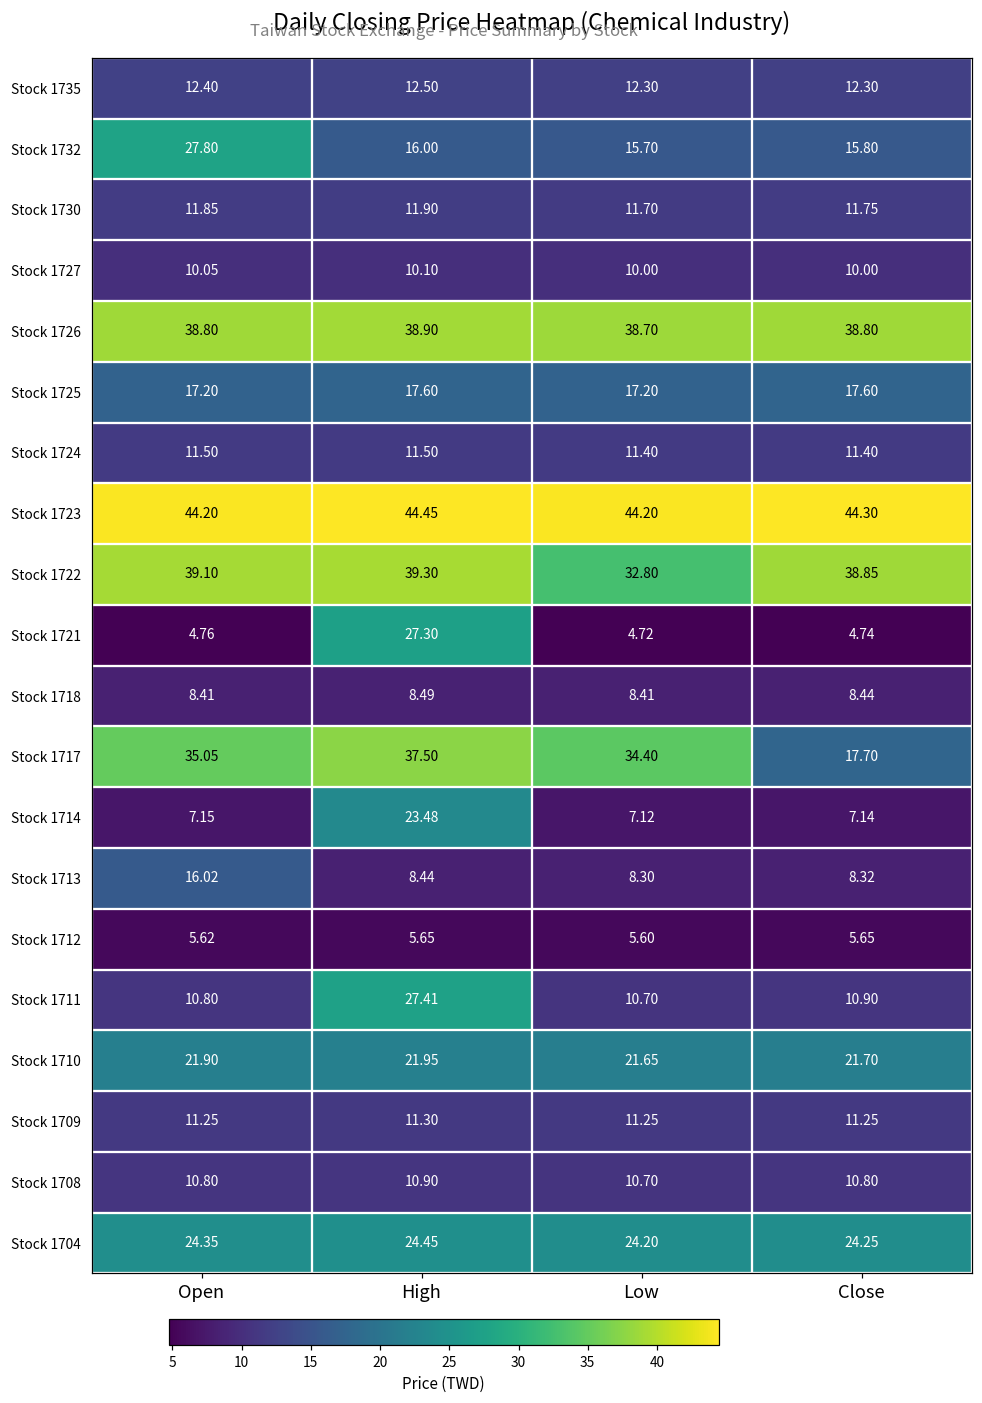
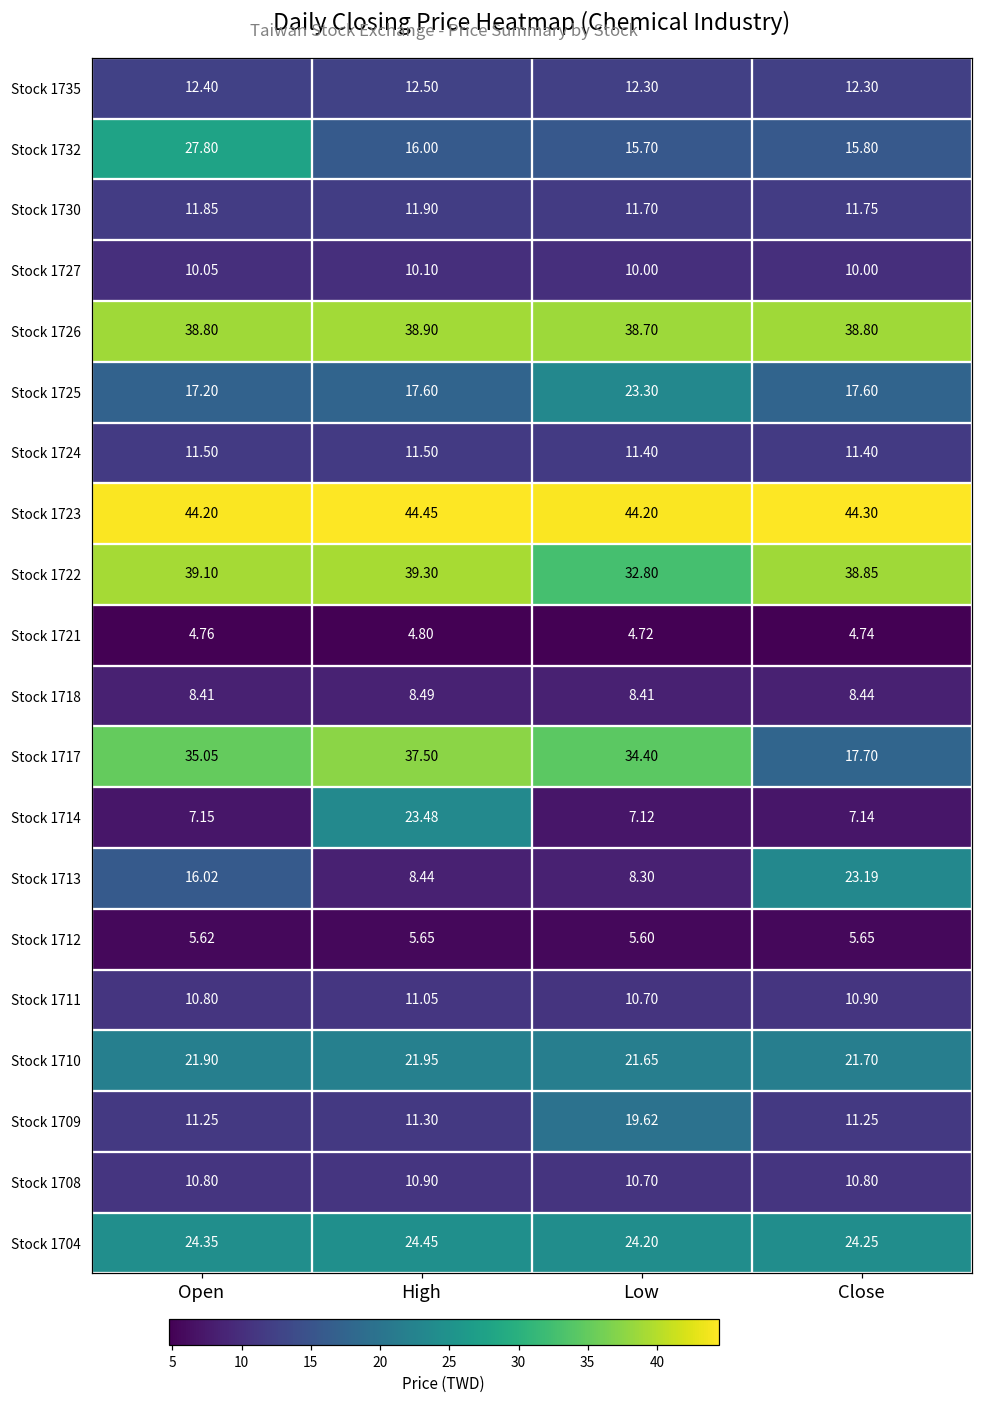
  {
    "Stock 1735": {
      "Open": 12.40,
      "High": 12.50,
      "Low": 12.30,
      "Close": 12.30
    },
    "Stock 1732": {
      "Open": 27.80,
      "High": 16.00,
      "Low": 15.70,
      "Close": 15.80
    },
    "Stock 1730": {
      "Open": 11.85,
      "High": 11.90,
      "Low": 11.70,
      "Close": 11.75
    },
    "Stock 1727": {
      "Open": 10.05,
      "High": 10.10,
      "Low": 10.00,
      "Close": 10.00
    },
    "Stock 1726": {
      "Open": 38.80,
      "High": 38.90,
      "Low": 38.70,
      "Close": 38.80
    },
    "Stock 1725": {
      "Open": 17.20,
      "High": 17.60,
-     "Low": 17.20,
+     "Low": 23.30,
      "Close": 17.60
    },
    "Stock 1724": {
      "Open": 11.50,
      "High": 11.50,
      "Low": 11.40,
      "Close": 11.40
    },
    "Stock 1723": {
      "Open": 44.20,
      "High": 44.45,
      "Low": 44.20,
      "Close": 44.30
    },
    "Stock 1722": {
      "Open": 39.10,
      "High": 39.30,
      "Low": 32.80,
      "Close": 38.85
    },
    "Stock 1721": {
      "Open": 4.76,
-     "High": 27.30,
+     "High": 4.80,
      "Low": 4.72,
      "Close": 4.74
    },
    "Stock 1718": {
      "Open": 8.41,
      "High": 8.49,
      "Low": 8.41,
      "Close": 8.44
    },
    "Stock 1717": {
      "Open": 35.05,
      "High": 37.50,
      "Low": 34.40,
      "Close": 17.70
    },
    "Stock 1714": {
      "Open": 7.15,
      "High": 23.48,
      "Low": 7.12,
      "Close": 7.14
    },
    "Stock 1713": {
      "Open": 16.02,
      "High": 8.44,
      "Low": 8.30,
-     "Close": 8.32
+     "Close": 23.19
    },
    "Stock 1712": {
      "Open": 5.62,
      "High": 5.65,
      "Low": 5.60,
      "Close": 5.65
    },
    "Stock 1711": {
      "Open": 10.80,
-     "High": 27.41,
+     "High": 11.05,
      "Low": 10.70,
      "Close": 10.90
    },
    "Stock 1710": {
      "Open": 21.90,
      "High": 21.95,
      "Low": 21.65,
      "Close": 21.70
    },
    "Stock 1709": {
      "Open": 11.25,
      "High": 11.30,
-     "Low": 11.25,
+     "Low": 19.62,
      "Close": 11.25
    },
    "Stock 1708": {
      "Open": 10.80,
      "High": 10.90,
      "Low": 10.70,
      "Close": 10.80
    },
    "Stock 1704": {
      "Open": 24.35,
      "High": 24.45,
      "Low": 24.20,
      "Close": 24.25
    }
  }
